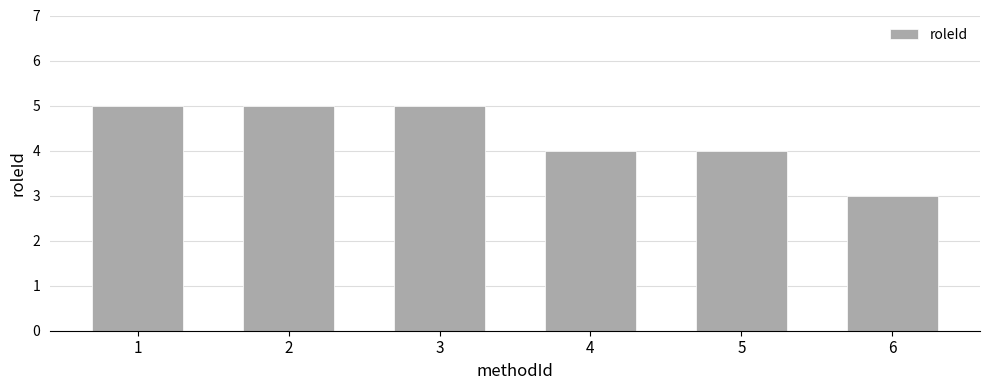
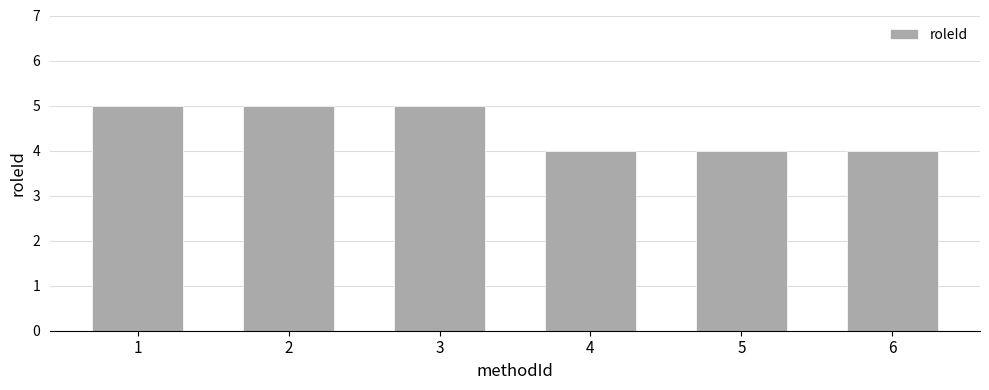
  {
    "1": 5,
    "2": 5,
    "3": 5,
    "4": 4,
    "5": 4,
-   "6": 3
+   "6": 4
  }
